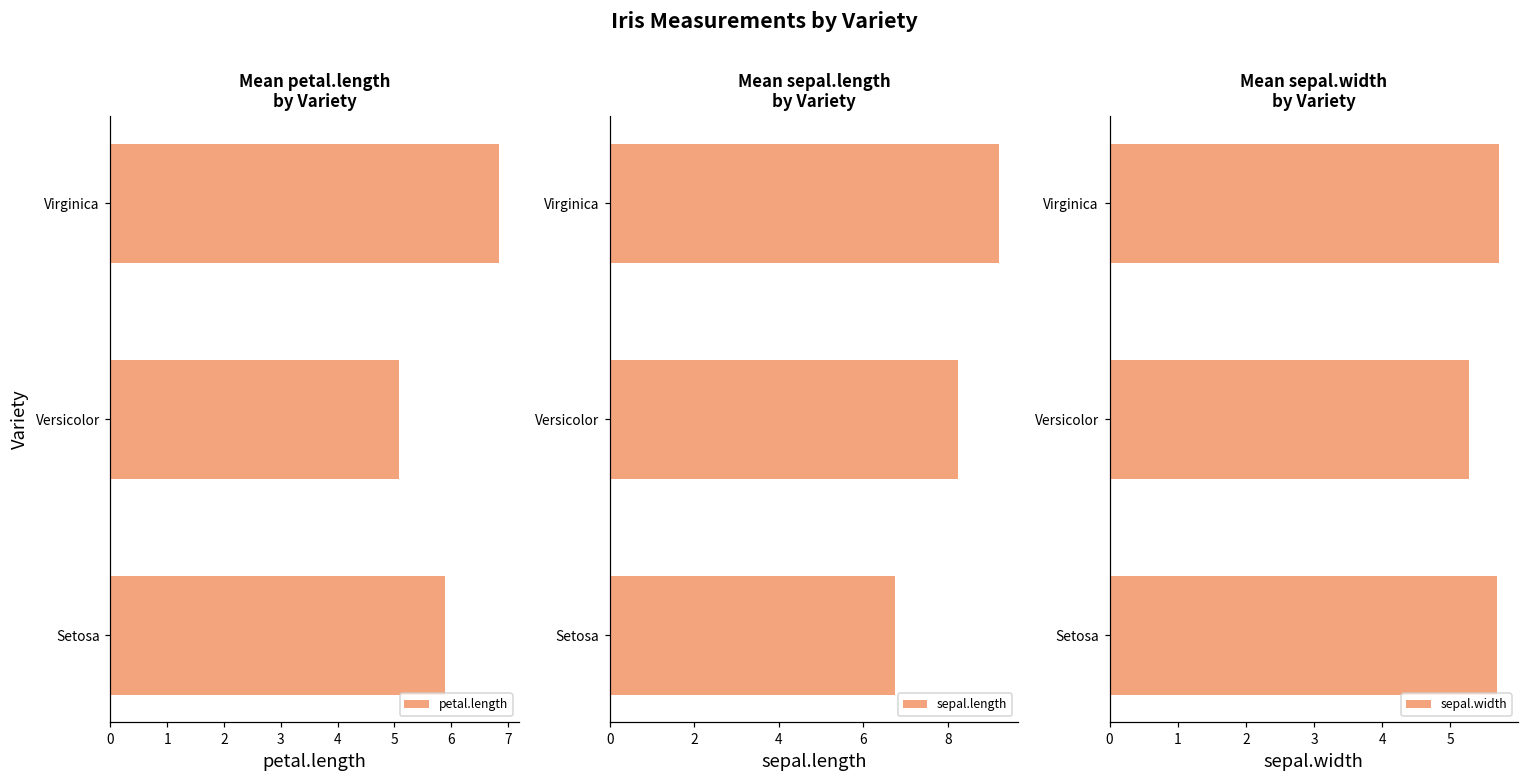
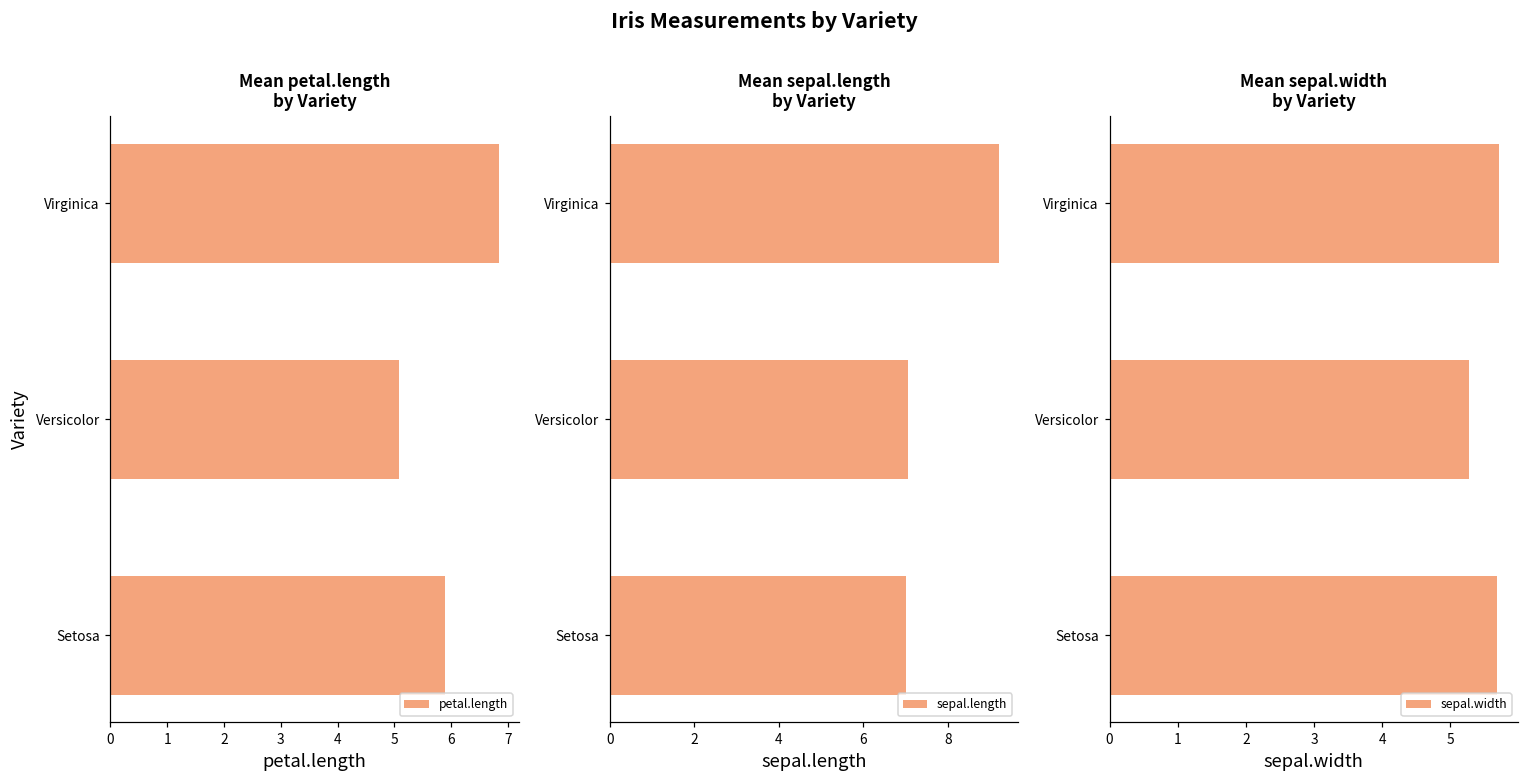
  {
    "Mean petal.length by Variety": {
      "Virginica": 6.9,
      "Versicolor": 5.1,
      "Setosa": 5.9
    },
    "Mean sepal.length by Variety": {
      "Virginica": 9.2,
-     "Versicolor": 8.2,
-     "Setosa": 6.7
+     "Versicolor": 7.1,
+     "Setosa": 7.0
    },
    "Mean sepal.width by Variety": {
      "Virginica": 5.7,
      "Versicolor": 5.3,
      "Setosa": 5.7
    }
  }
